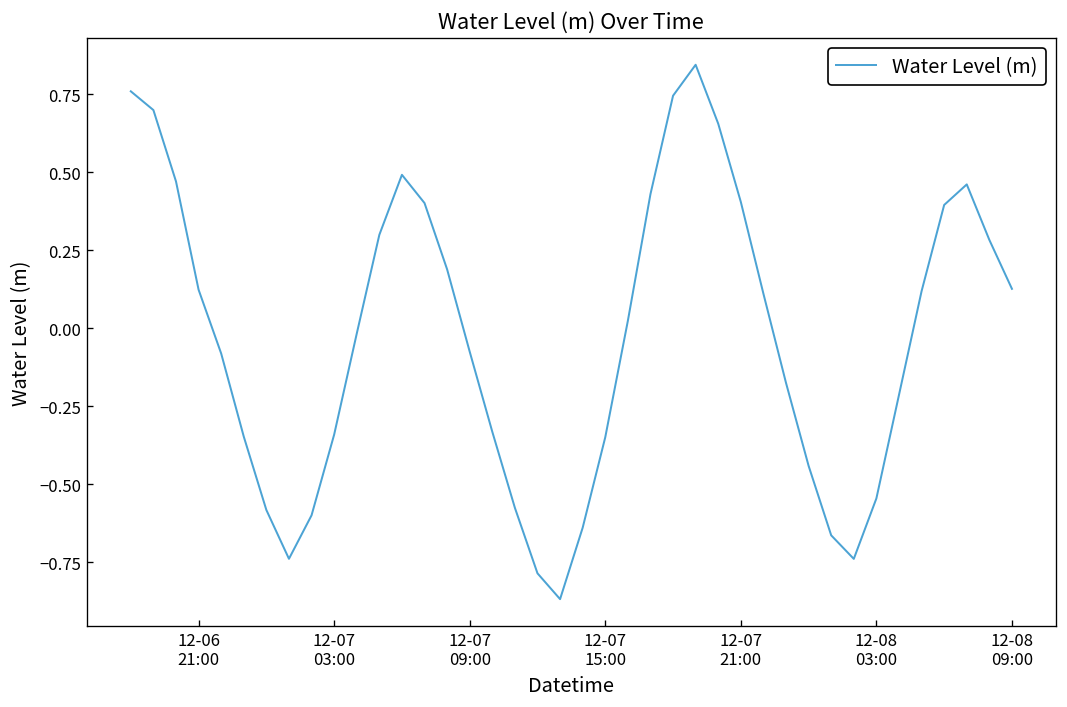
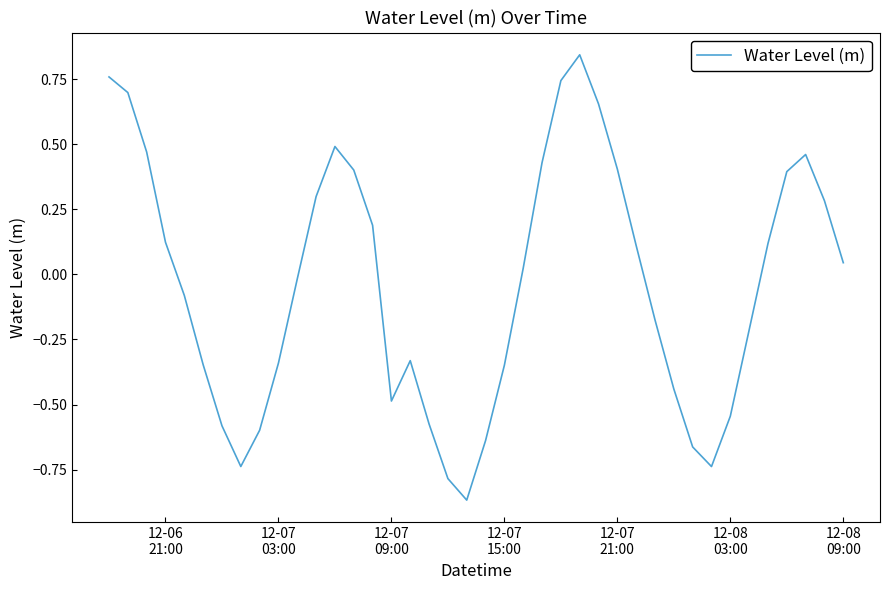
  {
    "12-06 21:00": 0.12,
    "12-07 03:00": -0.34,
-   "12-07 09:00": -0.07,
+   "12-07 09:00": -0.49,
    "12-07 15:00": -0.35,
    "12-07 21:00": 0.40,
    "12-08 03:00": -0.54,
-   "12-08 09:00": 0.13
+   "12-08 09:00": 0.05
  }
